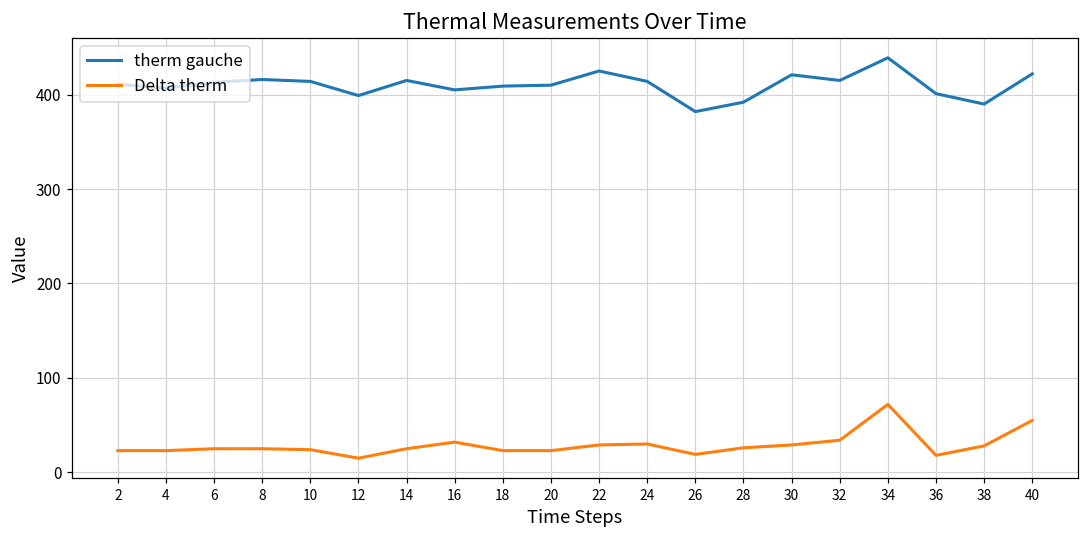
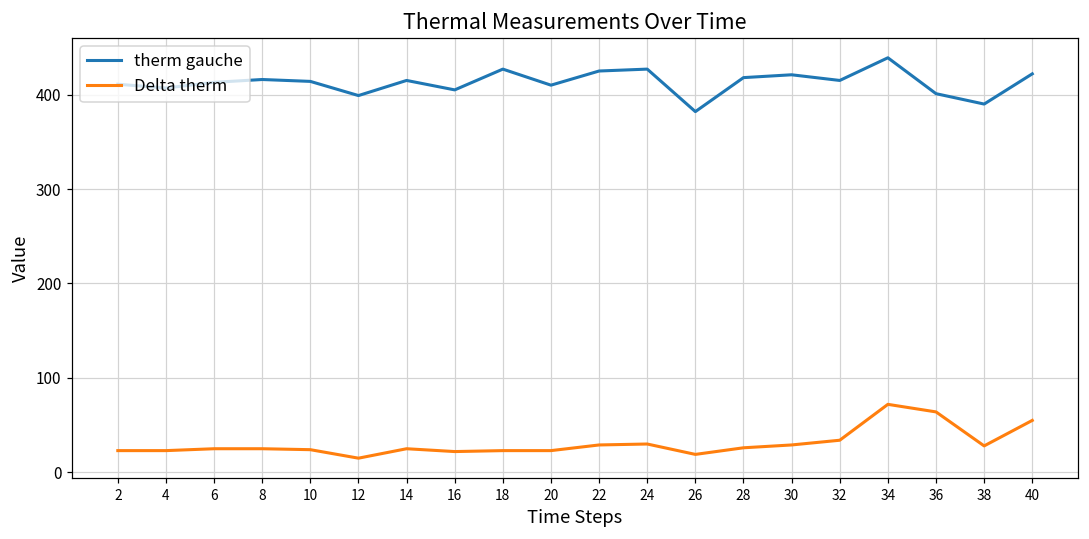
  {
    "therm gauche": {
      "8": 420,
      "10": 410,
      "12": 400,
      "14": 420,
      "16": 410,
-     "18": 410,
+     "18": 430,
      "20": 410,
      "22": 430,
-     "24": 410,
+     "24": 430,
      "26": 380,
-     "28": 390,
+     "28": 420,
      "30": 420,
      "32": 420,
      "34": 440,
      "36": 400,
      "38": 390,
      "40": 420
    },
    "Delta therm": {
      "2": 20,
      "4": 20,
      "6": 30,
      "8": 30,
      "10": 20,
      "12": 20,
      "14": 30,
-     "16": 30,
+     "16": 20,
      "18": 20,
      "20": 20,
      "22": 30,
      "24": 30,
      "26": 20,
      "28": 30,
      "30": 30,
      "32": 30,
      "34": 70,
-     "36": 20,
+     "36": 60,
      "38": 30,
      "40": 60
    }
  }
